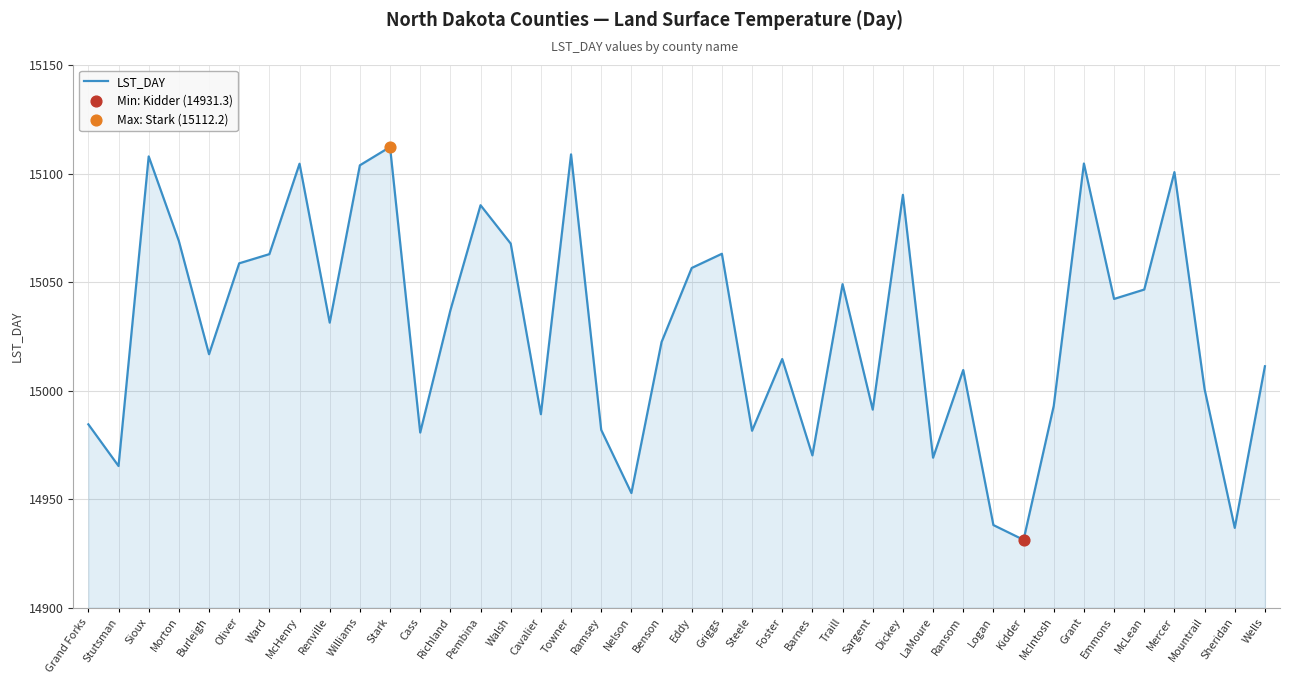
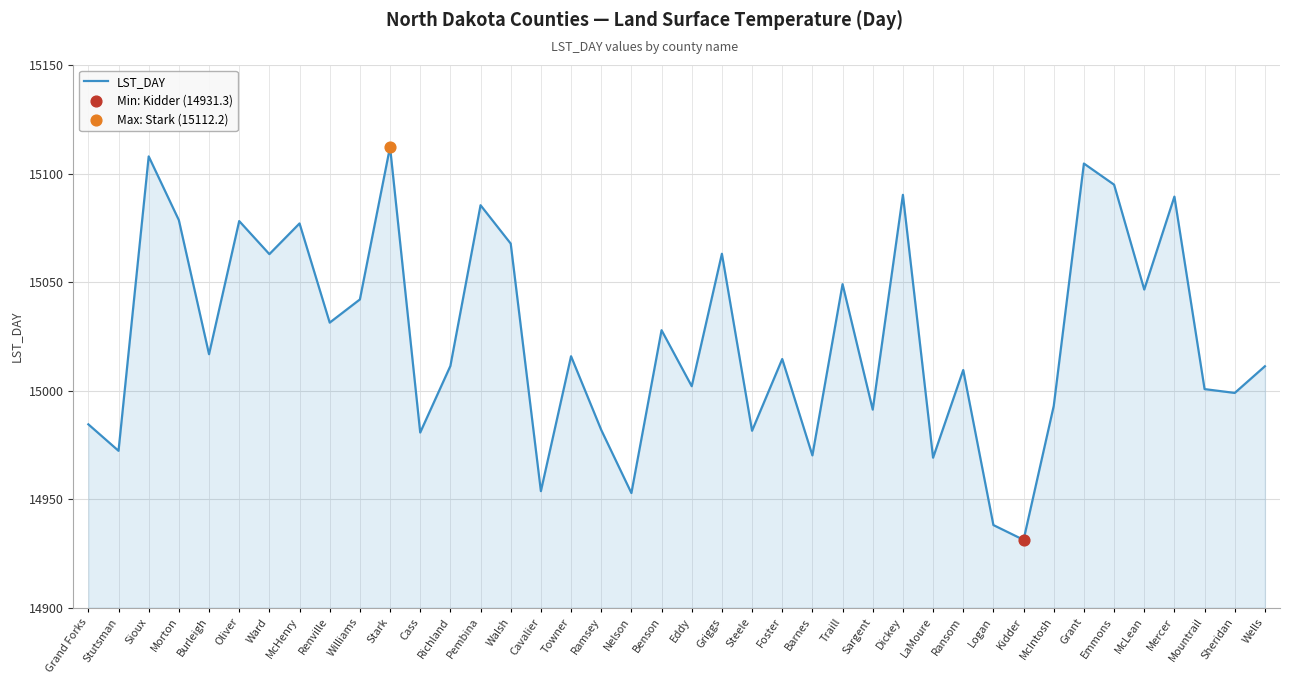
  {
    "LST_DAY": {
      "Grand Forks": 14984,
-     "Stutsman": 14965,
+     "Stutsman": 14972,
      "Sioux": 15108,
-     "Morton": 15069,
+     "Morton": 15079,
      "Burleigh": 15017,
-     "Oliver": 15059,
+     "Oliver": 15078,
      "Ward": 15063,
-     "McHenry": 15105,
+     "McHenry": 15077,
      "Renville": 15031,
-     "Williams": 15104,
+     "Williams": 15042,
      "Cass": 14981,
-     "Richland": 15037,
+     "Richland": 15011,
      "Pembina": 15085,
      "Walsh": 15068,
-     "Cavalier": 14989,
-     "Towner": 15109,
+     "Cavalier": 14954,
+     "Towner": 15016,
      "Ramsey": 14982,
      "Nelson": 14953,
-     "Benson": 15022,
-     "Eddy": 15057,
+     "Benson": 15028,
+     "Eddy": 15002,
      "Griggs": 15063,
      "Steele": 14982,
      "Foster": 15015,
      "Barnes": 14970,
      "Traill": 15049,
      "Sargent": 14991,
      "Dickey": 15090,
      "LaMoure": 14969,
      "Ransom": 15009,
      "Logan": 14938,
      "McIntosh": 14993,
      "Grant": 15105,
-     "Emmons": 15042,
+     "Emmons": 15095,
      "McLean": 15047,
-     "Mercer": 15101,
+     "Mercer": 15089,
      "Mountrail": 15001,
-     "Sheridan": 14937,
+     "Sheridan": 14999,
      "Wells": 15011
    }
  }
